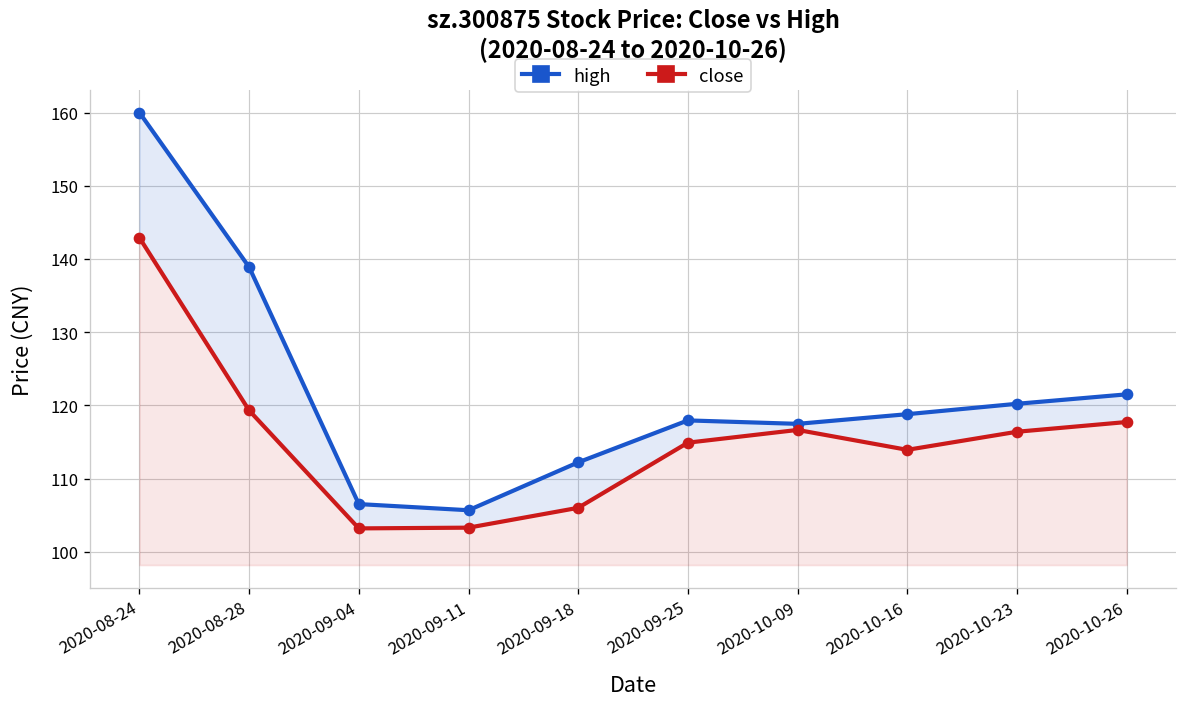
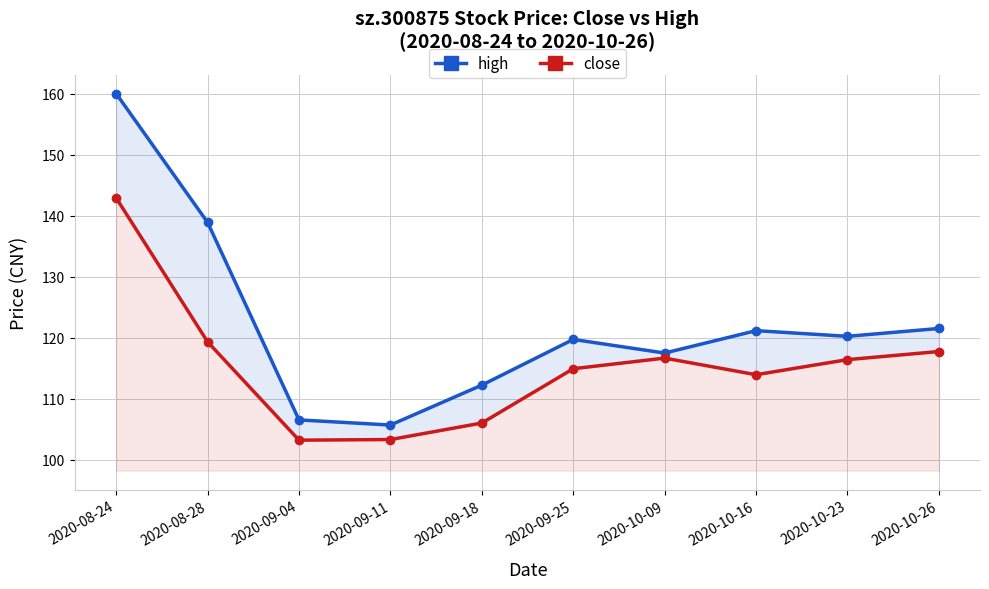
  {
    "high": {
      "2020-08-24": 160,
      "2020-08-28": 139,
      "2020-09-04": 107,
      "2020-09-11": 106,
      "2020-09-18": 112,
-     "2020-09-25": 118,
+     "2020-09-25": 120,
      "2020-10-09": 117,
-     "2020-10-16": 119,
+     "2020-10-16": 121,
      "2020-10-23": 120,
      "2020-10-26": 122
    },
    "close": {
      "2020-08-24": 143,
      "2020-08-28": 119,
      "2020-09-04": 103,
      "2020-09-11": 103,
      "2020-09-18": 106,
      "2020-09-25": 115,
      "2020-10-09": 117,
      "2020-10-16": 114,
      "2020-10-23": 116,
      "2020-10-26": 118
    }
  }
